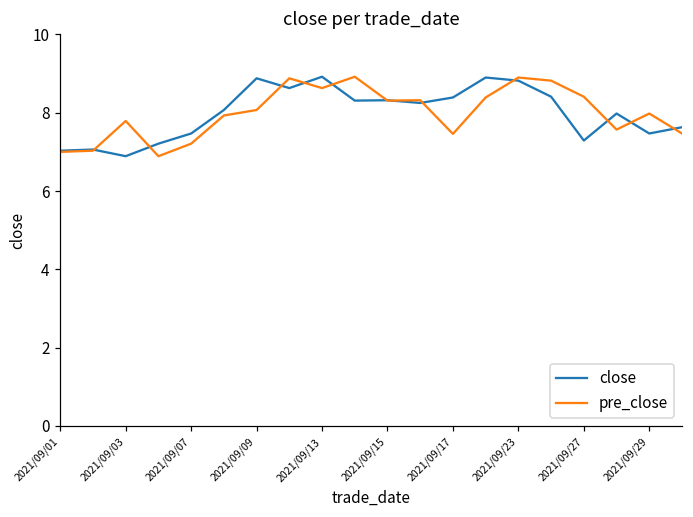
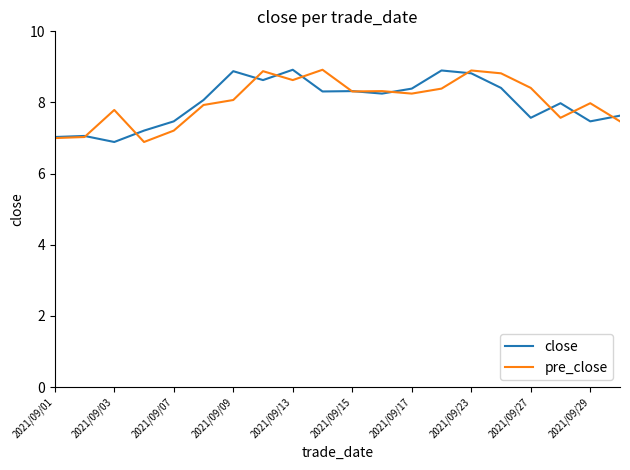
  {
    "close": {
      "2021/09/03": 6.9,
      "2021/09/07": 7.5,
      "2021/09/09": 8.9,
      "2021/09/13": 8.9,
      "2021/09/17": 8.4,
      "2021/09/23": 8.8,
-     "2021/09/27": 7.3,
+     "2021/09/27": 7.6,
      "2021/09/29": 7.5
    },
    "pre_close": {
      "2021/09/03": 7.8,
      "2021/09/07": 7.2,
      "2021/09/09": 8.1,
      "2021/09/13": 8.6,
-     "2021/09/17": 7.5,
+     "2021/09/17": 8.3,
      "2021/09/23": 8.9,
      "2021/09/27": 8.4,
      "2021/09/29": 8.0
    }
  }
